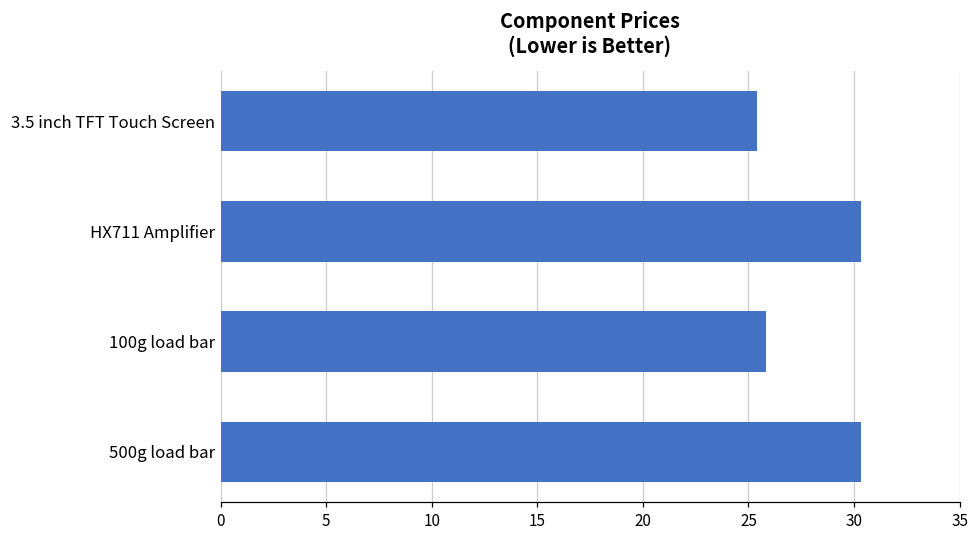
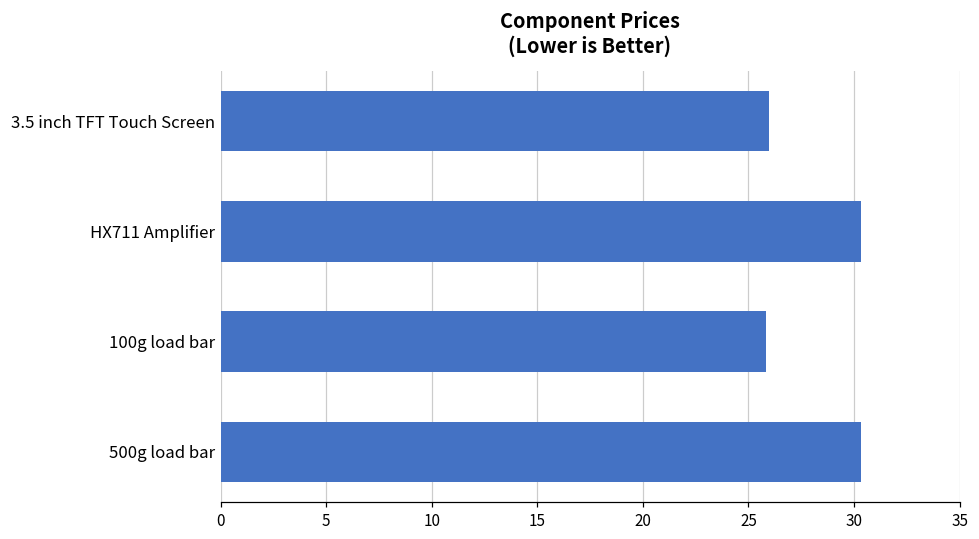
  {
-   "3.5 inch TFT Touch Screen": 25.4,
+   "3.5 inch TFT Touch Screen": 26.0,
    "HX711 Amplifier": 30.3,
    "100g load bar": 25.8,
    "500g load bar": 30.3
  }
